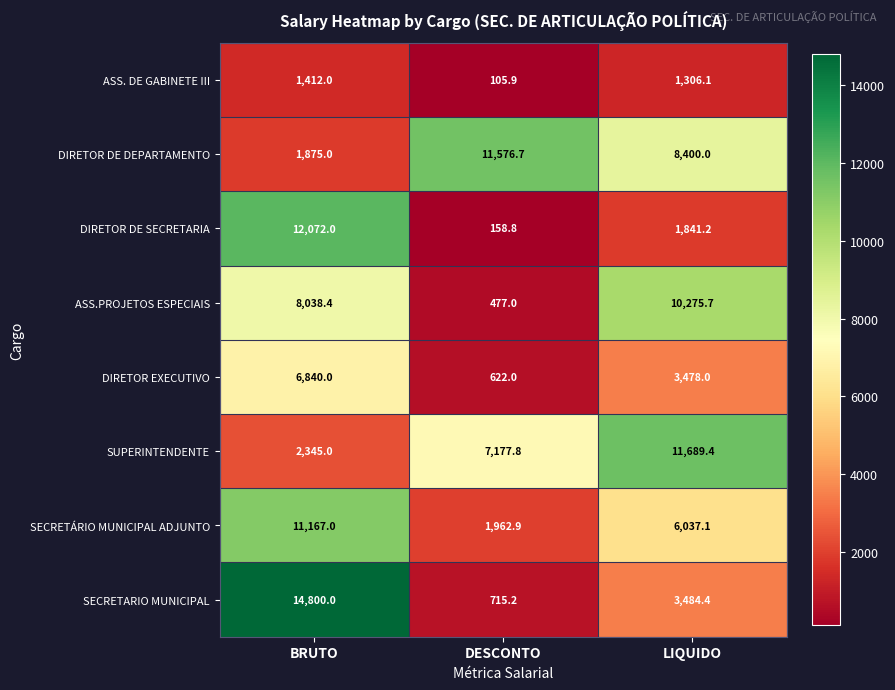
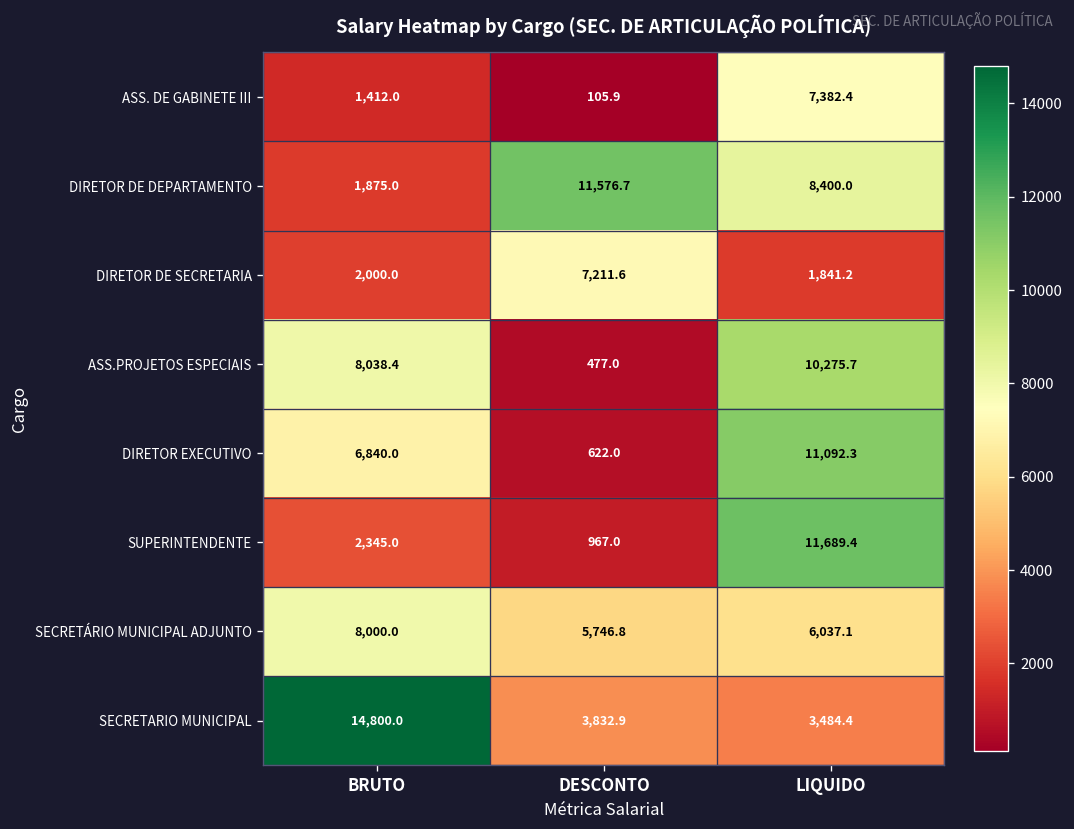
  {
    "ASS. DE GABINETE III": {
      "BRUTO": "1,412.0",
      "DESCONTO": "105.9",
-     "LIQUIDO": "1,306.1"
+     "LIQUIDO": "7,382.4"
    },
    "DIRETOR DE DEPARTAMENTO": {
      "BRUTO": "1,875.0",
      "DESCONTO": "11,576.7",
      "LIQUIDO": "8,400.0"
    },
    "DIRETOR DE SECRETARIA": {
-     "BRUTO": "12,072.0",
-     "DESCONTO": "158.8",
+     "BRUTO": "2,000.0",
+     "DESCONTO": "7,211.6",
      "LIQUIDO": "1,841.2"
    },
    "ASS.PROJETOS ESPECIAIS": {
      "BRUTO": "8,038.4",
      "DESCONTO": "477.0",
      "LIQUIDO": "10,275.7"
    },
    "DIRETOR EXECUTIVO": {
      "BRUTO": "6,840.0",
      "DESCONTO": "622.0",
-     "LIQUIDO": "3,478.0"
+     "LIQUIDO": "11,092.3"
    },
    "SUPERINTENDENTE": {
      "BRUTO": "2,345.0",
-     "DESCONTO": "7,177.8",
+     "DESCONTO": "967.0",
      "LIQUIDO": "11,689.4"
    },
    "SECRETÁRIO MUNICIPAL ADJUNTO": {
-     "BRUTO": "11,167.0",
-     "DESCONTO": "1,962.9",
+     "BRUTO": "8,000.0",
+     "DESCONTO": "5,746.8",
      "LIQUIDO": "6,037.1"
    },
    "SECRETARIO MUNICIPAL": {
      "BRUTO": "14,800.0",
-     "DESCONTO": "715.2",
+     "DESCONTO": "3,832.9",
      "LIQUIDO": "3,484.4"
    }
  }
